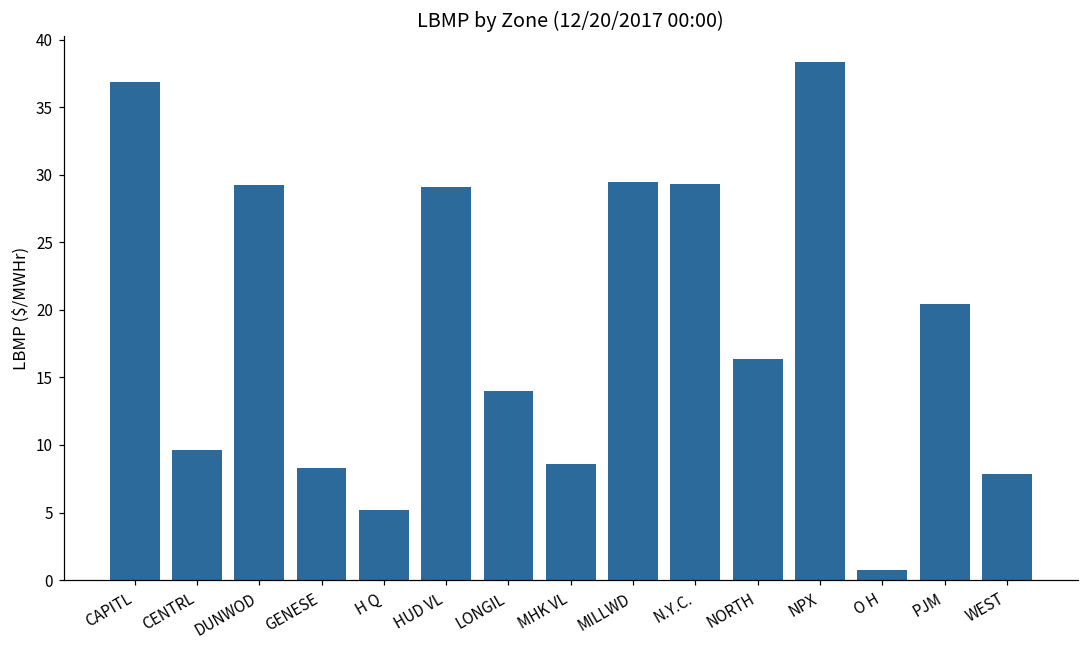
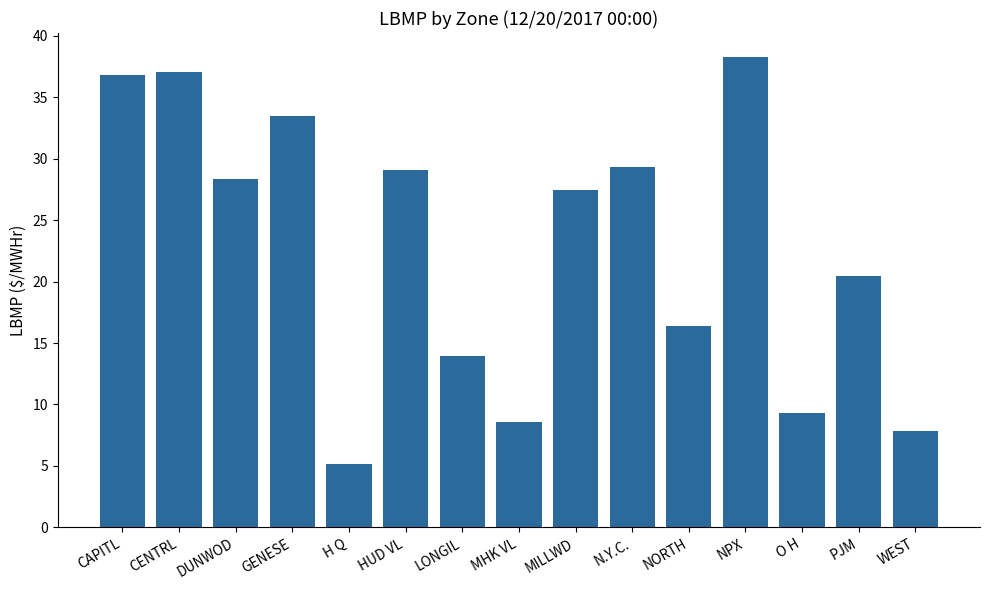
  {
    "CAPITL": 36.8,
-   "CENTRL": 9.6,
-   "DUNWOD": 29.3,
-   "GENESE": 8.3,
+   "CENTRL": 37.1,
+   "DUNWOD": 28.4,
+   "GENESE": 33.5,
    "H Q": 5.2,
    "HUD VL": 29.1,
    "LONGIL": 14.0,
    "MHK VL": 8.6,
-   "MILLWD": 29.5,
+   "MILLWD": 27.4,
    "N.Y.C.": 29.3,
    "NORTH": 16.4,
    "NPX": 38.3,
-   "O H": 0.7,
+   "O H": 9.3,
    "PJM": 20.4,
    "WEST": 7.9
  }
